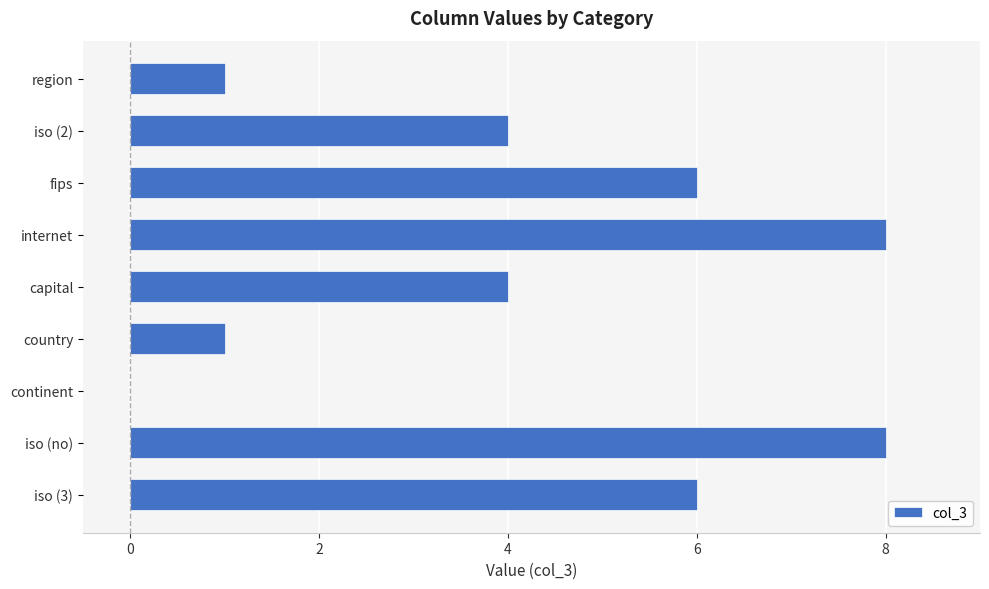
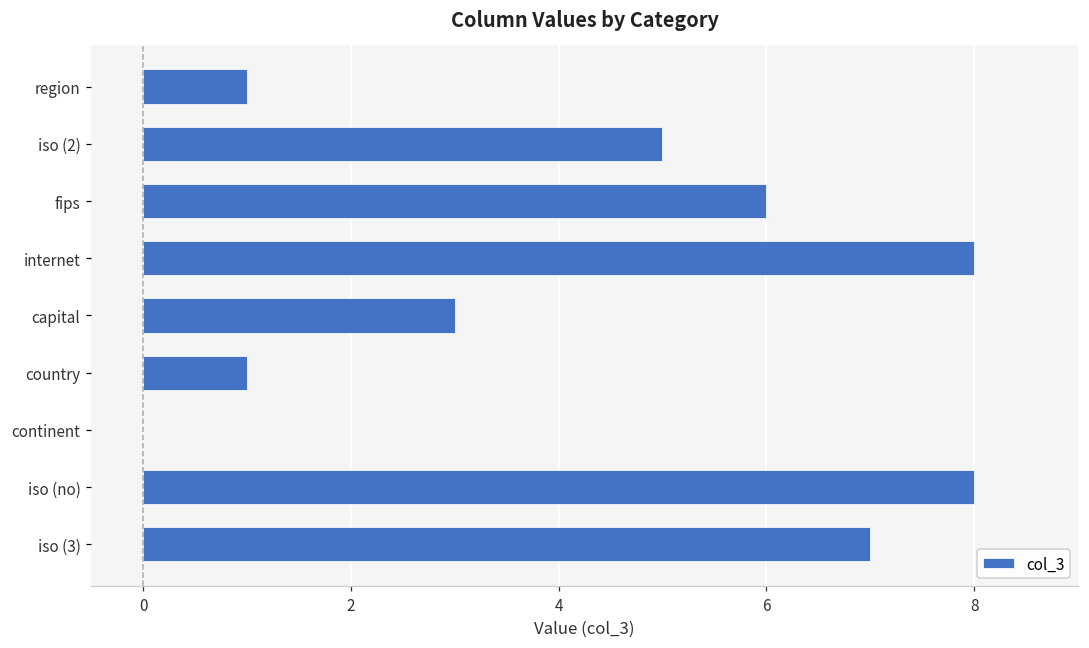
  {
    "region": 1,
-   "iso (2)": 4,
+   "iso (2)": 5,
    "fips": 6,
    "internet": 8,
-   "capital": 4,
+   "capital": 3,
    "country": 1,
    "continent": 0,
    "iso (no)": 8,
-   "iso (3)": 6
+   "iso (3)": 7
  }
